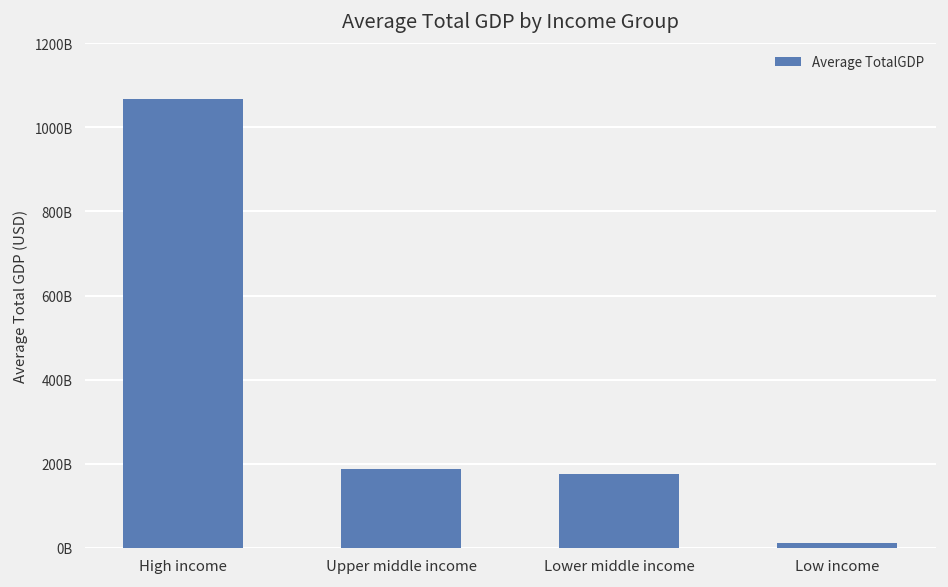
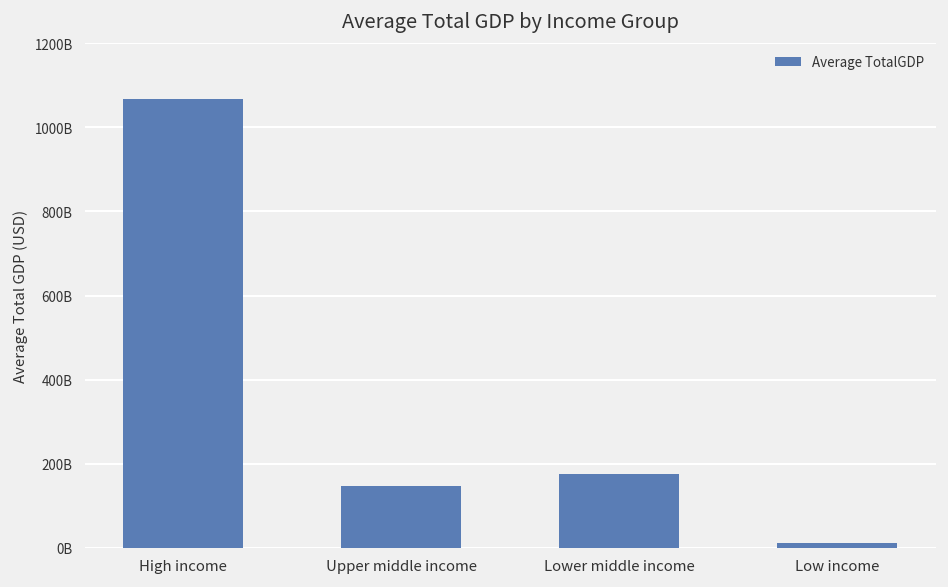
  {
    "High income": 1070000000000,
-   "Upper middle income": 190000000000,
+   "Upper middle income": 150000000000,
    "Lower middle income": 170000000000,
    "Low income": 10000000000
  }
